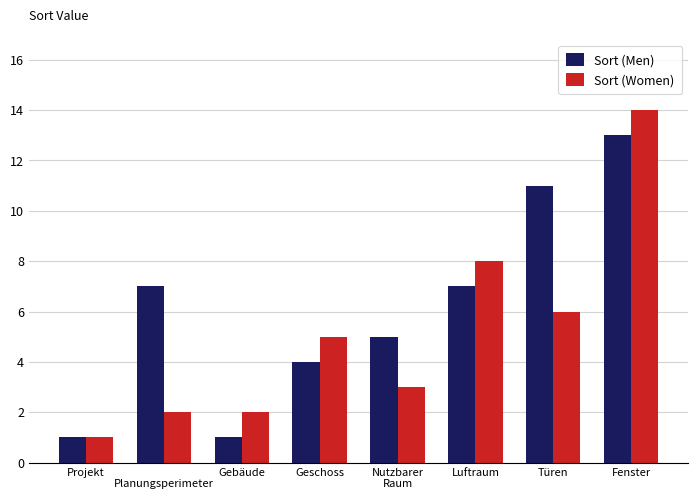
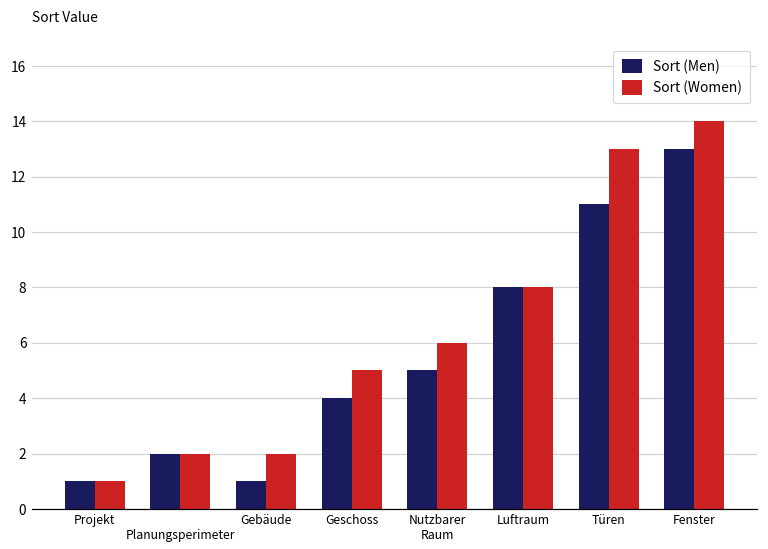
  {
    "Sort (Men)": {
      "Projekt": 1,
-     "Planungsperimeter": 7,
+     "Planungsperimeter": 2,
      "Gebäude": 1,
      "Geschoss": 4,
      "Nutzbarer Raum": 5,
-     "Luftraum": 7,
+     "Luftraum": 8,
      "Türen": 11,
      "Fenster": 13
    },
    "Sort (Women)": {
      "Projekt": 1,
      "Planungsperimeter": 2,
      "Gebäude": 2,
      "Geschoss": 5,
-     "Nutzbarer Raum": 3,
+     "Nutzbarer Raum": 6,
      "Luftraum": 8,
-     "Türen": 6,
+     "Türen": 13,
      "Fenster": 14
    }
  }
